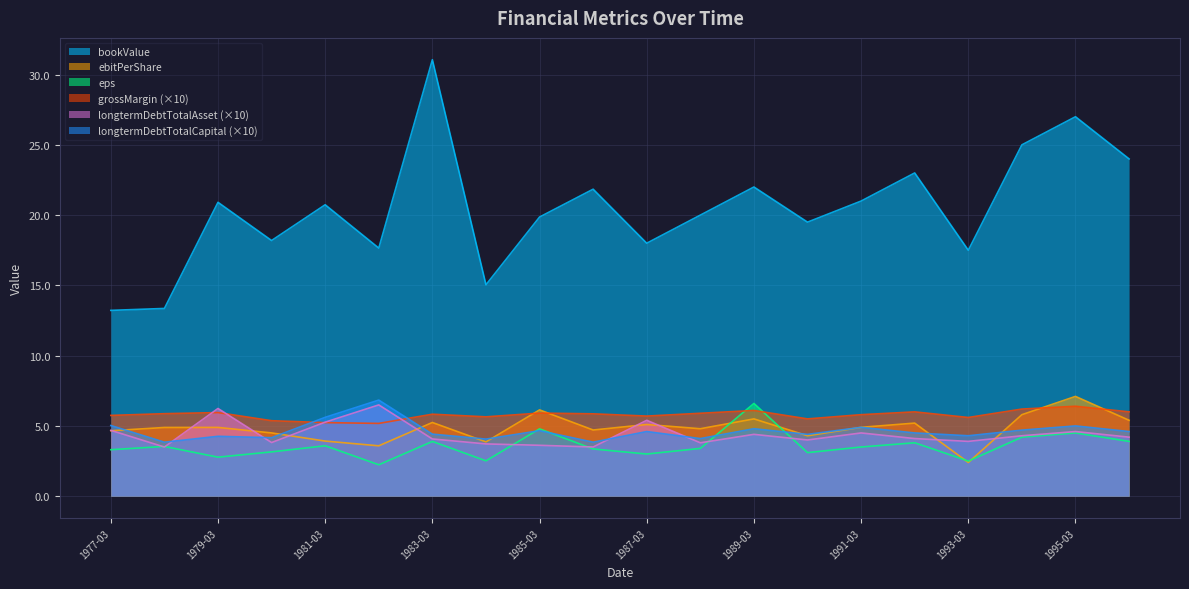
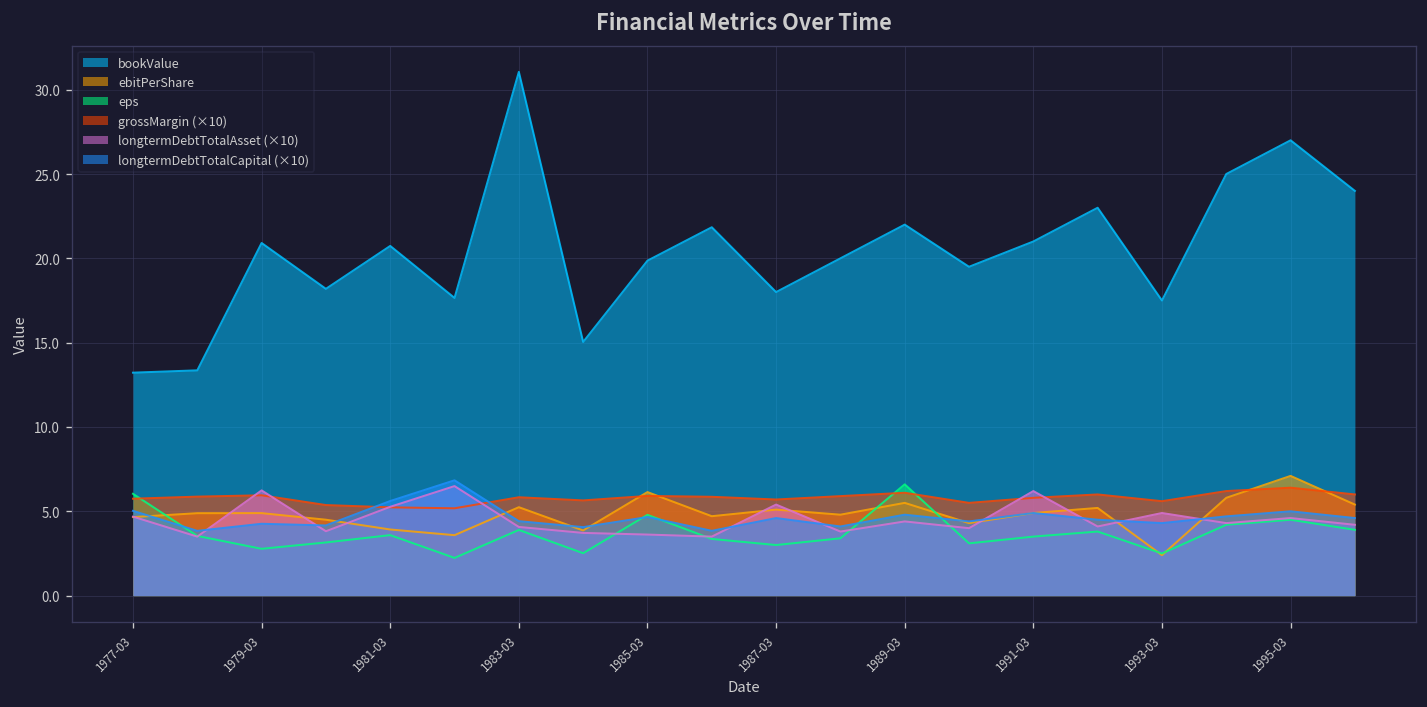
  {
    "ebitPerShare": {
      "1979-03": 4.9,
      "1981-03": 3.9,
      "1983-03": 5.2,
      "1985-03": 6.1,
      "1987-03": 5.1,
      "1989-03": 5.5,
      "1995-03": 7.1
    },
    "eps": {
-     "1977-03": 3.3,
+     "1977-03": 6.0,
      "1979-03": 2.8,
      "1981-03": 3.6,
      "1987-03": 3.0,
      "1989-03": 6.6,
      "1991-03": 3.5
    },
    "grossMargin (×10)": {
      "1977-03": 5.7,
      "1979-03": 6.0,
      "1983-03": 5.8,
      "1985-03": 5.9,
      "1987-03": 5.7,
      "1989-03": 6.1,
      "1991-03": 5.8,
      "1993-03": 5.6,
      "1995-03": 6.4
    },
    "longtermDebtTotalAsset (×10)": {
      "1979-03": 6.2,
      "1985-03": 3.6,
      "1987-03": 5.4,
      "1989-03": 4.4,
-     "1991-03": 4.5,
-     "1993-03": 3.9
+     "1991-03": 6.2,
+     "1993-03": 4.9
    }
  }
